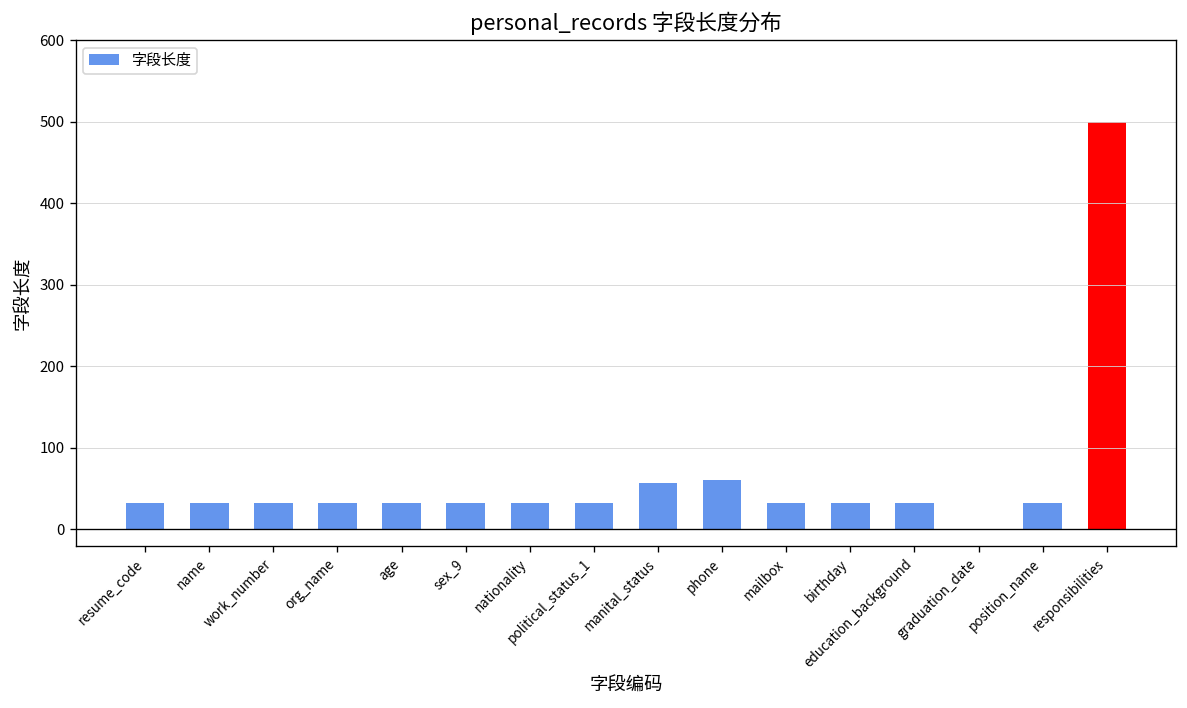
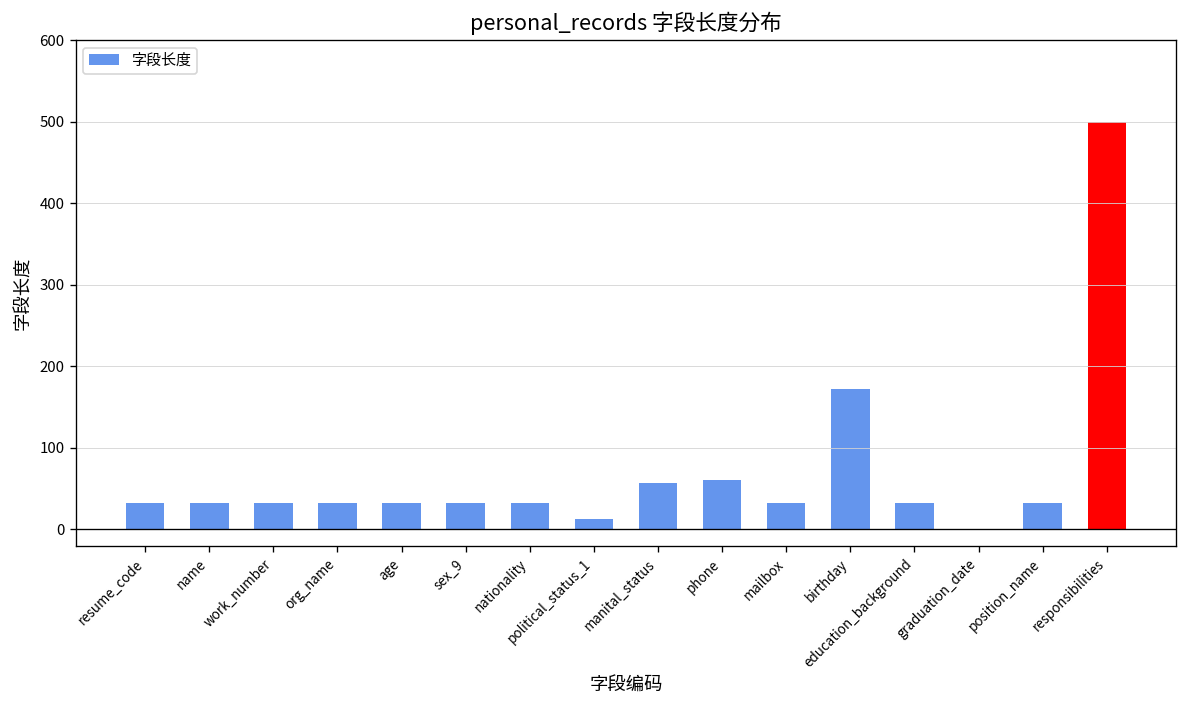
  {
    "resume_code": 30,
    "name": 30,
    "work_number": 30,
    "org_name": 30,
    "age": 30,
    "sex_9": 30,
    "nationality": 30,
-   "political_status_1": 30,
+   "political_status_1": 10,
    "manital_status": 60,
    "phone": 60,
    "mailbox": 30,
-   "birthday": 30,
+   "birthday": 170,
    "education_background": 30,
    "graduation_date": 0,
    "position_name": 30,
    "responsibilities": 500
  }
